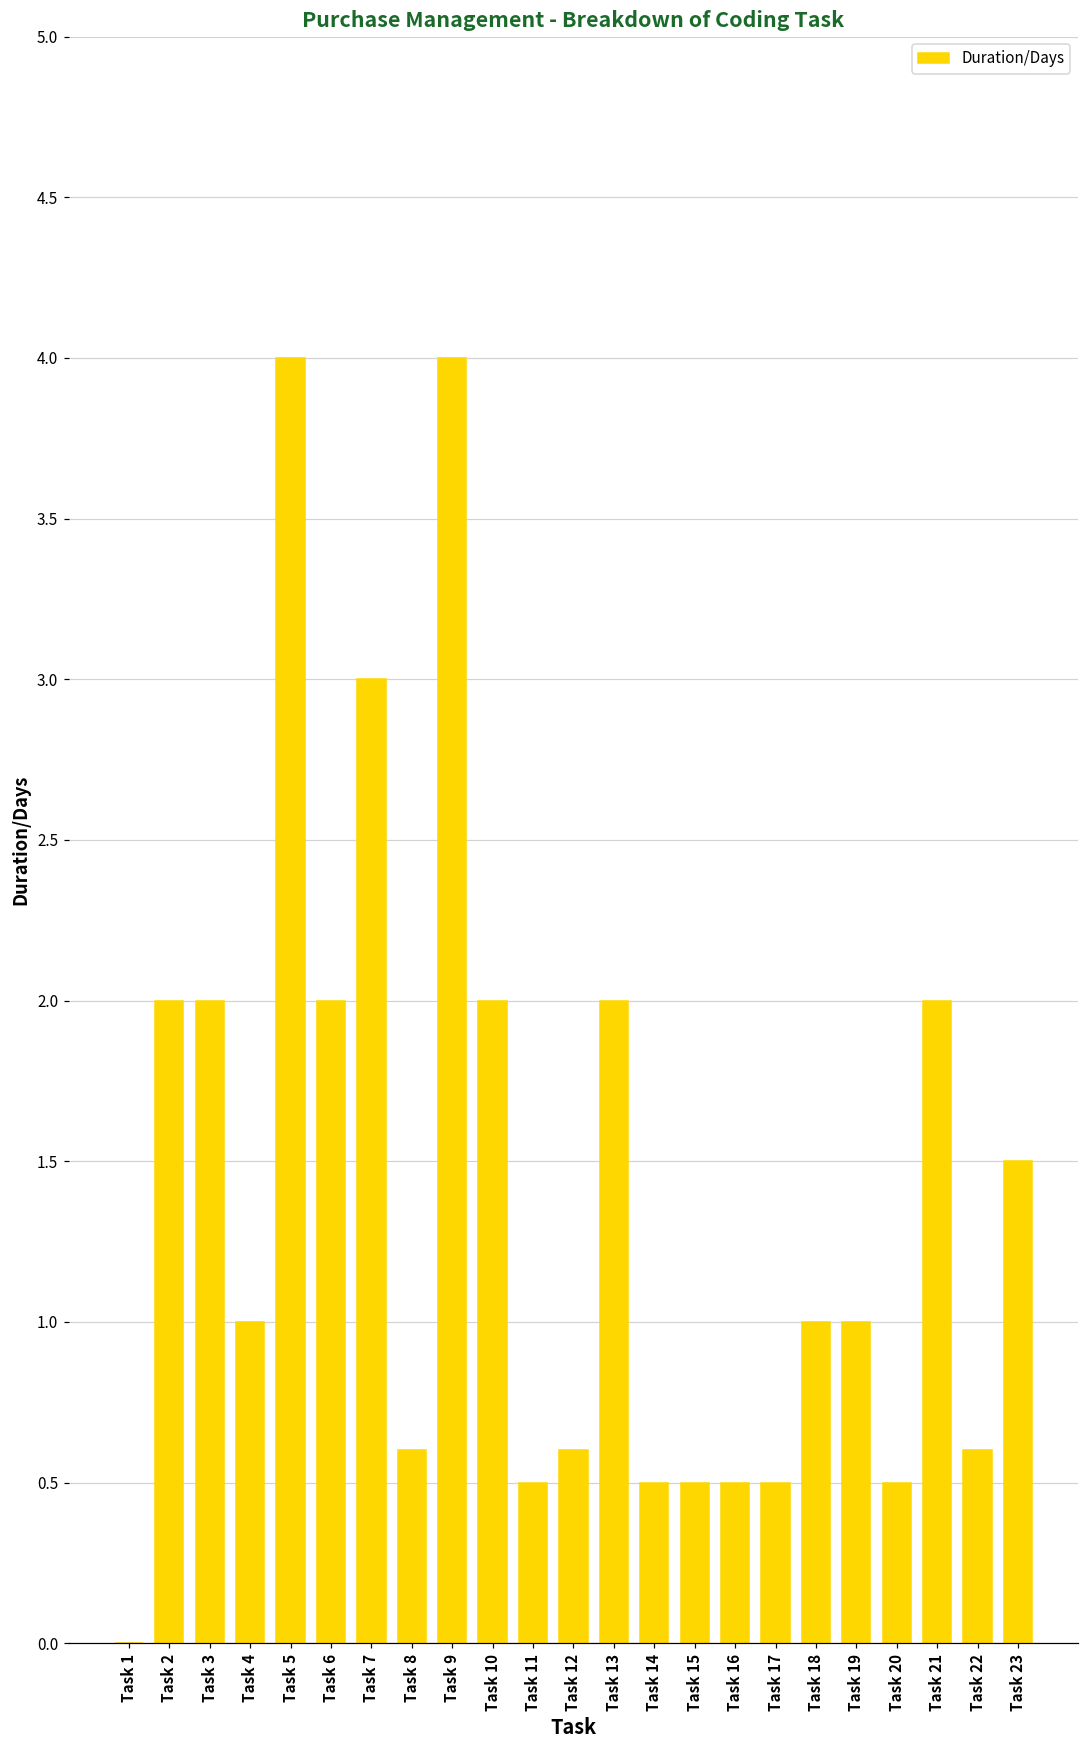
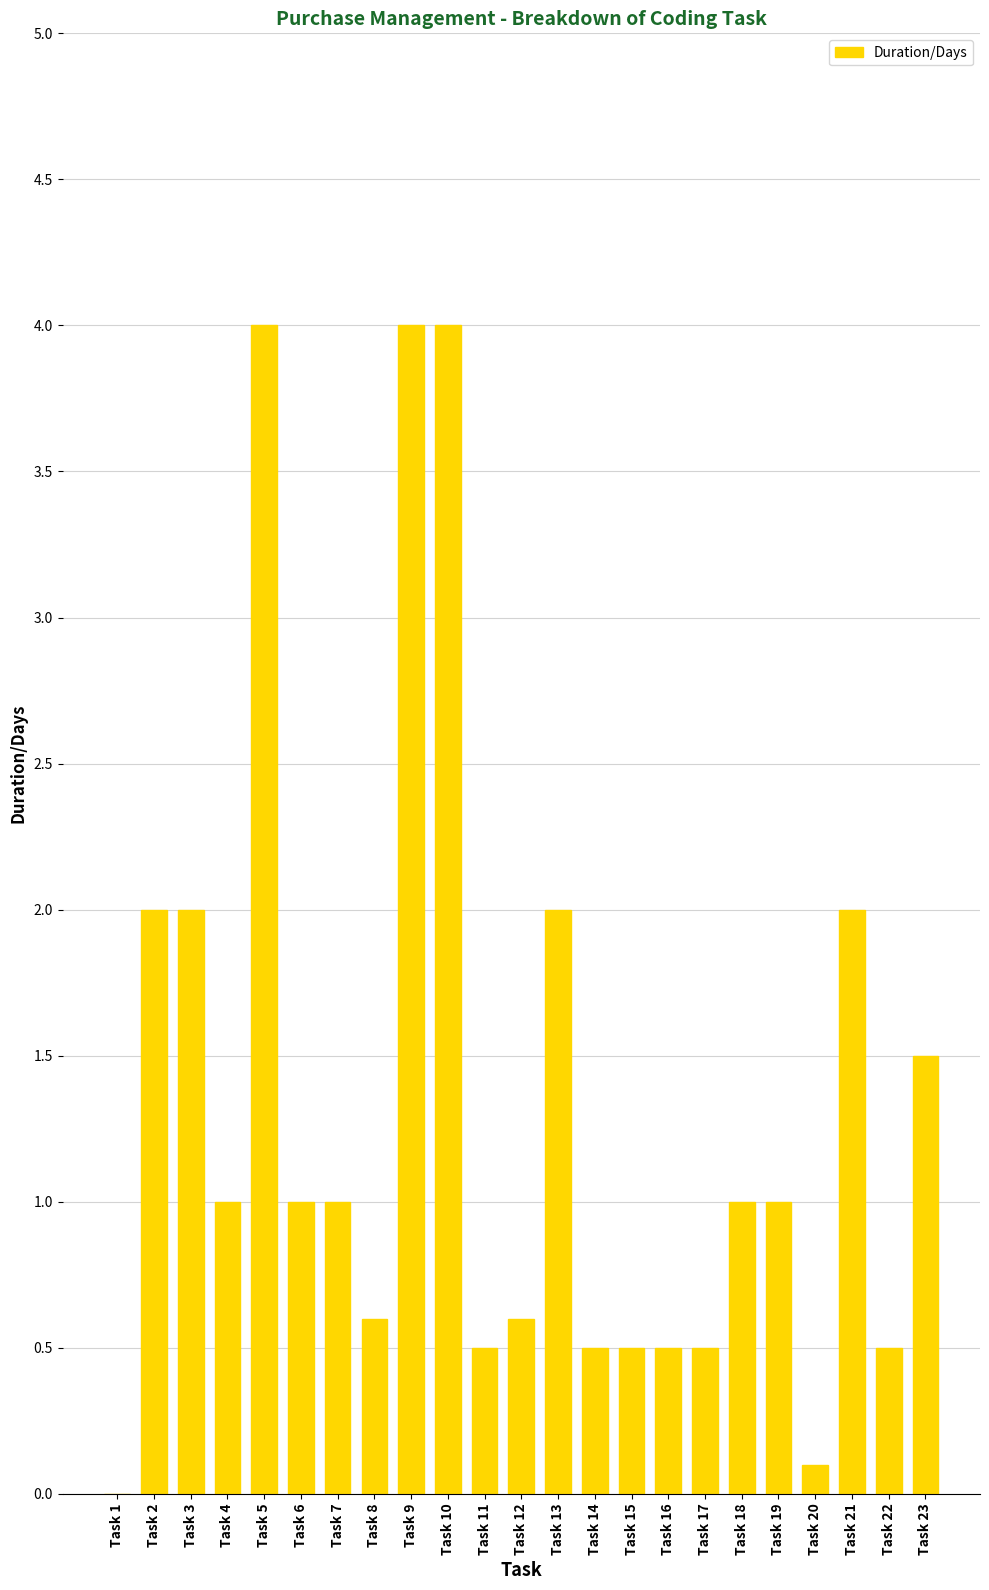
  {
    "Task 1": 0.0,
    "Task 2": 2.0,
    "Task 3": 2.0,
    "Task 4": 1.0,
    "Task 5": 4.0,
-   "Task 6": 2,
-   "Task 7": 3,
+   "Task 6": 1,
+   "Task 7": 1,
    "Task 8": 0.6,
    "Task 9": 4.0,
-   "Task 10": 2,
+   "Task 10": 4,
    "Task 11": 0.5,
    "Task 12": 0.6,
    "Task 13": 2.0,
    "Task 14": 0.5,
    "Task 15": 0.5,
    "Task 16": 0.5,
    "Task 17": 0.5,
    "Task 18": 1.0,
    "Task 19": 1.0,
-   "Task 20": 0.5,
+   "Task 20": 0.1,
    "Task 21": 2.0,
-   "Task 22": 0.6,
+   "Task 22": 0.5,
    "Task 23": 1.5
  }
